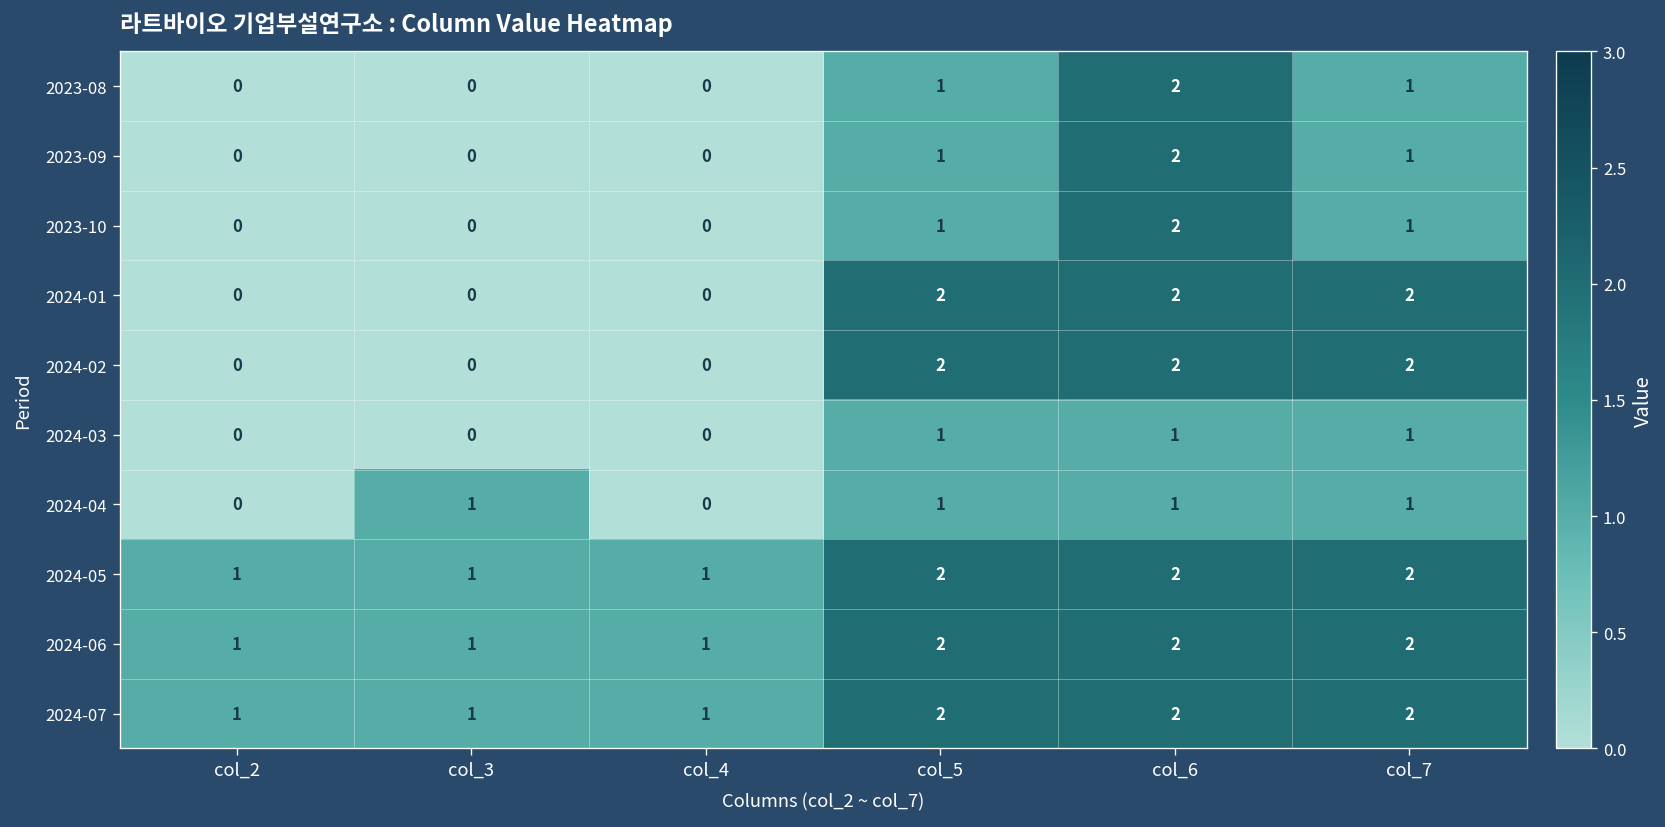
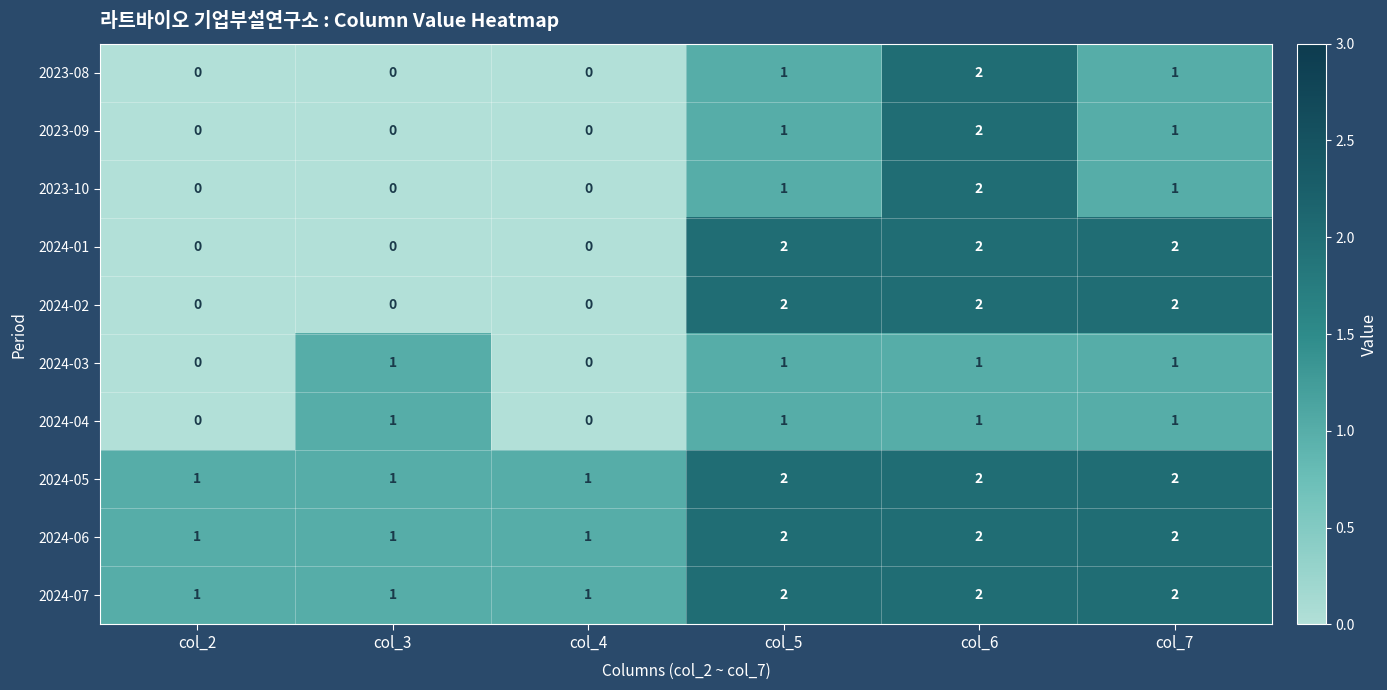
  {
    "2023-08": {
      "col_2": 0,
      "col_3": 0,
      "col_4": 0,
      "col_5": 1,
      "col_6": 2,
      "col_7": 1
    },
    "2023-09": {
      "col_2": 0,
      "col_3": 0,
      "col_4": 0,
      "col_5": 1,
      "col_6": 2,
      "col_7": 1
    },
    "2023-10": {
      "col_2": 0,
      "col_3": 0,
      "col_4": 0,
      "col_5": 1,
      "col_6": 2,
      "col_7": 1
    },
    "2024-01": {
      "col_2": 0,
      "col_3": 0,
      "col_4": 0,
      "col_5": 2,
      "col_6": 2,
      "col_7": 2
    },
    "2024-02": {
      "col_2": 0,
      "col_3": 0,
      "col_4": 0,
      "col_5": 2,
      "col_6": 2,
      "col_7": 2
    },
    "2024-03": {
      "col_2": 0,
-     "col_3": 0,
+     "col_3": 1,
      "col_4": 0,
      "col_5": 1,
      "col_6": 1,
      "col_7": 1
    },
    "2024-04": {
      "col_2": 0,
      "col_3": 1,
      "col_4": 0,
      "col_5": 1,
      "col_6": 1,
      "col_7": 1
    },
    "2024-05": {
      "col_2": 1,
      "col_3": 1,
      "col_4": 1,
      "col_5": 2,
      "col_6": 2,
      "col_7": 2
    },
    "2024-06": {
      "col_2": 1,
      "col_3": 1,
      "col_4": 1,
      "col_5": 2,
      "col_6": 2,
      "col_7": 2
    },
    "2024-07": {
      "col_2": 1,
      "col_3": 1,
      "col_4": 1,
      "col_5": 2,
      "col_6": 2,
      "col_7": 2
    }
  }
